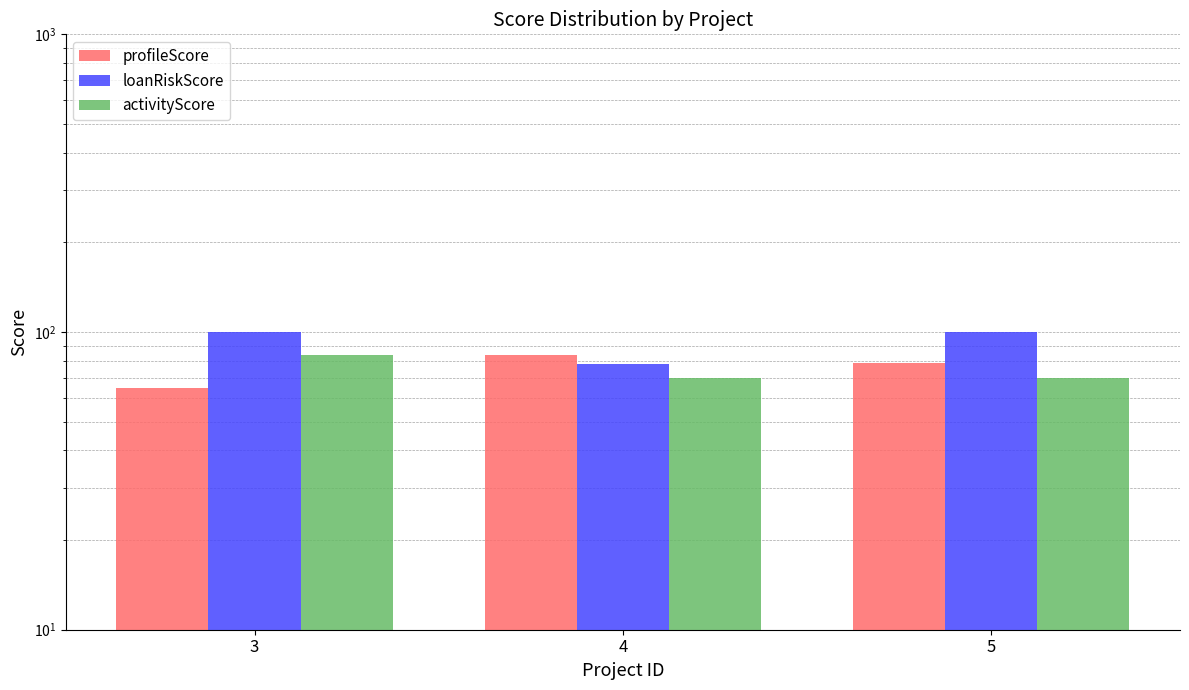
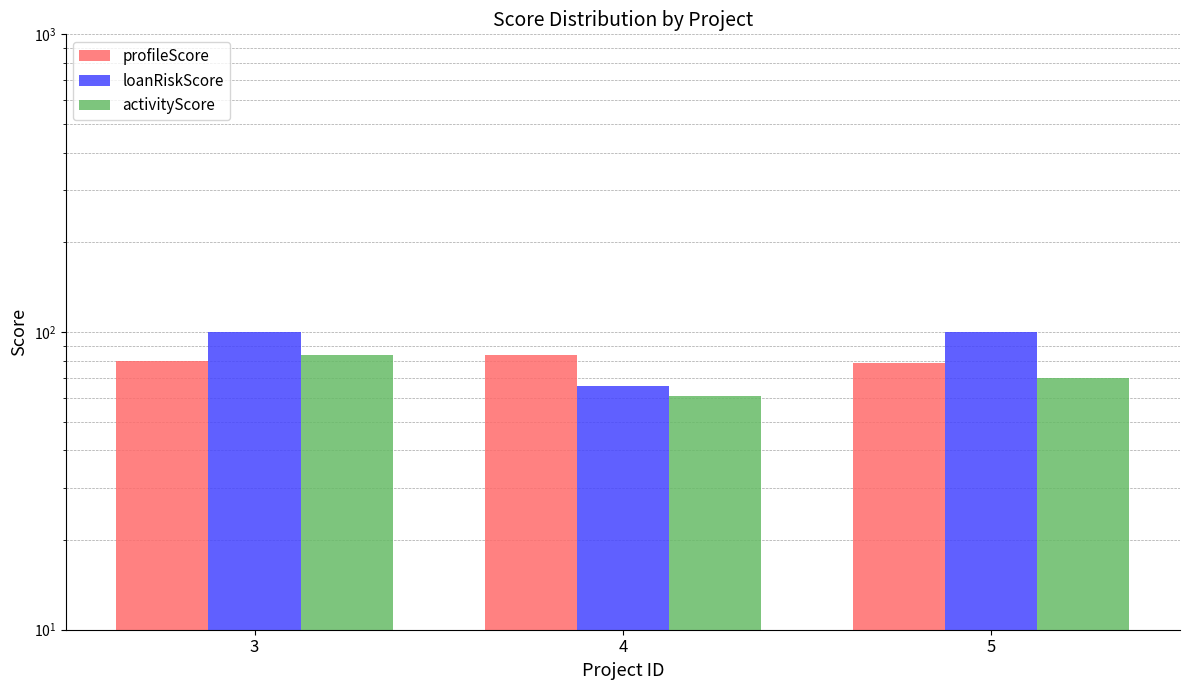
  {
    "profileScore": {
-     "3": 65,
+     "3": 80,
      "4": 84,
      "5": 79
    },
    "loanRiskScore": {
      "3": 100,
-     "4": 78,
+     "4": 66,
      "5": 100
    },
    "activityScore": {
      "3": 84,
-     "4": 70,
+     "4": 61,
      "5": 70
    }
  }
